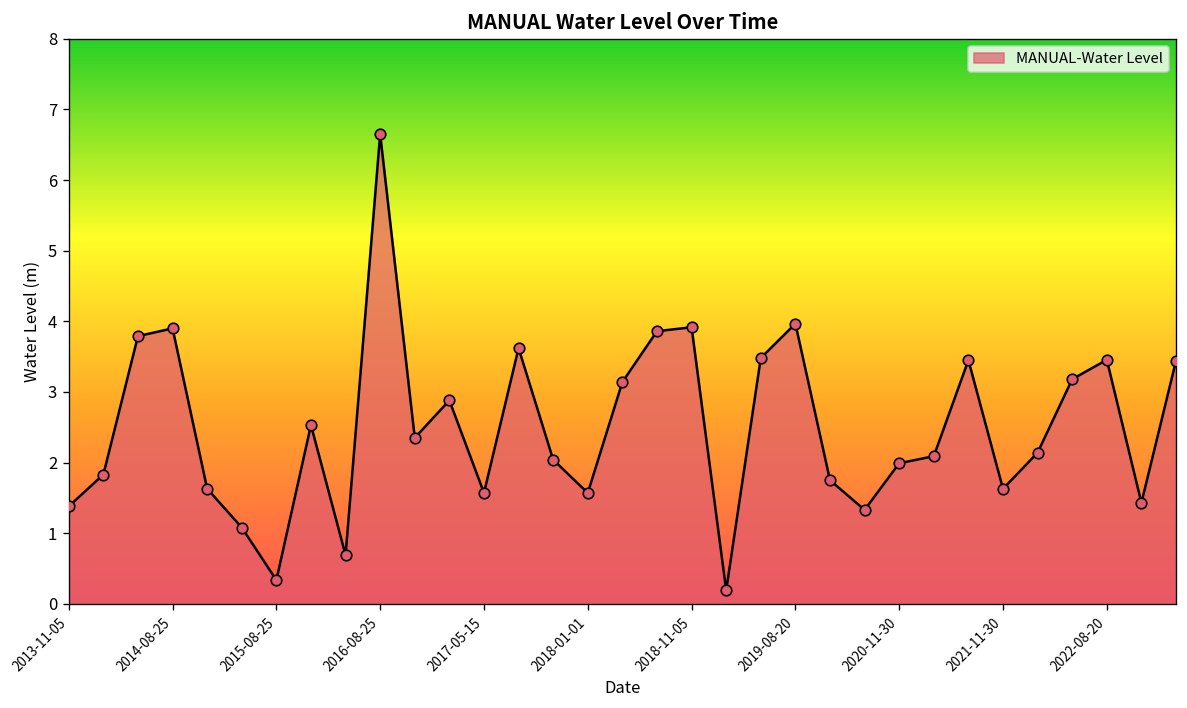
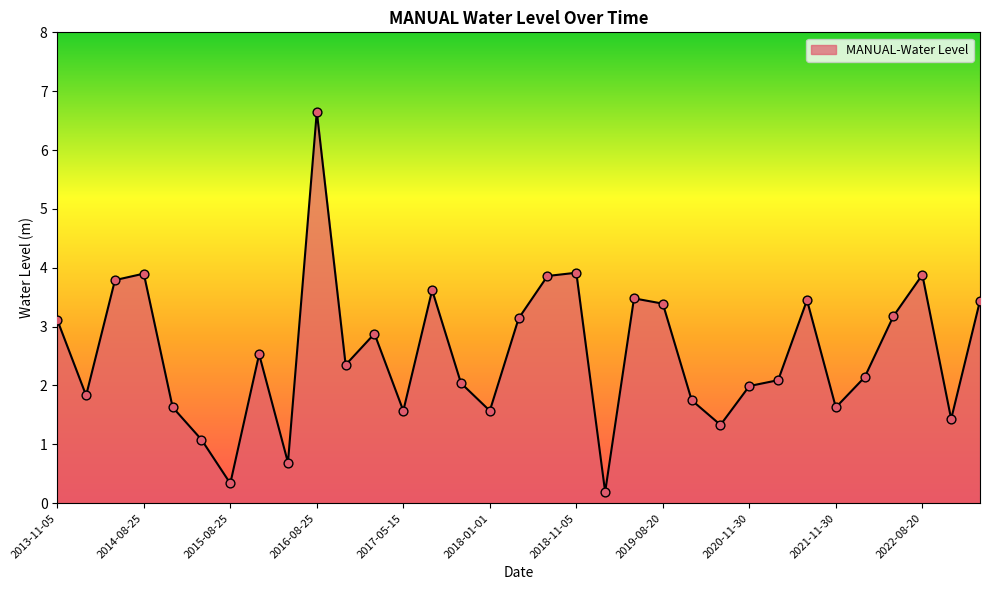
  {
-   "2013-11-05": 1.4,
+   "2013-11-05": 3.1,
    "2014-08-25": 3.9,
    "2015-08-25": 0.3,
    "2016-08-25": 6.7,
    "2017-05-15": 1.6,
    "2018-01-01": 1.6,
    "2018-11-05": 3.9,
-   "2019-08-20": 4.0,
+   "2019-08-20": 3.4,
    "2020-11-30": 2.0,
    "2021-11-30": 1.6,
-   "2022-08-20": 3.5
+   "2022-08-20": 3.9
  }
